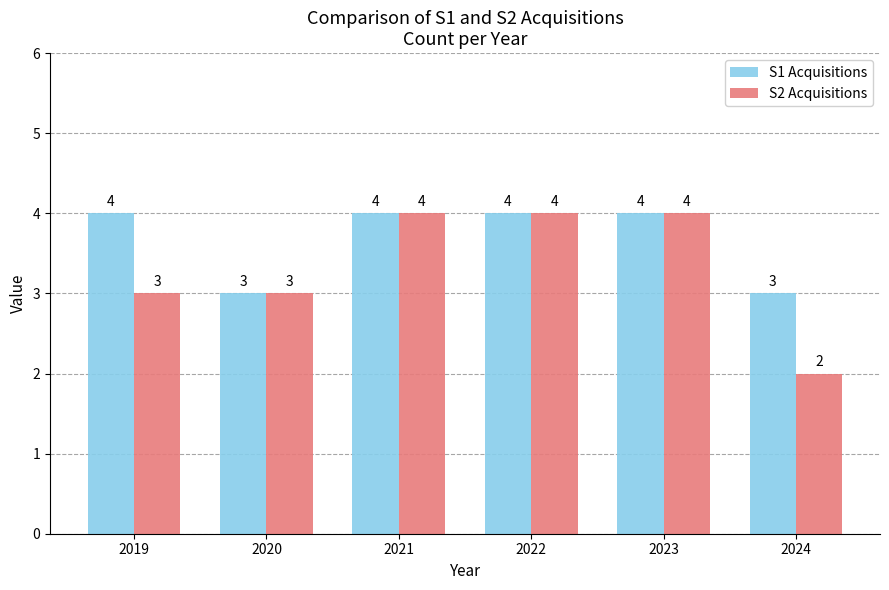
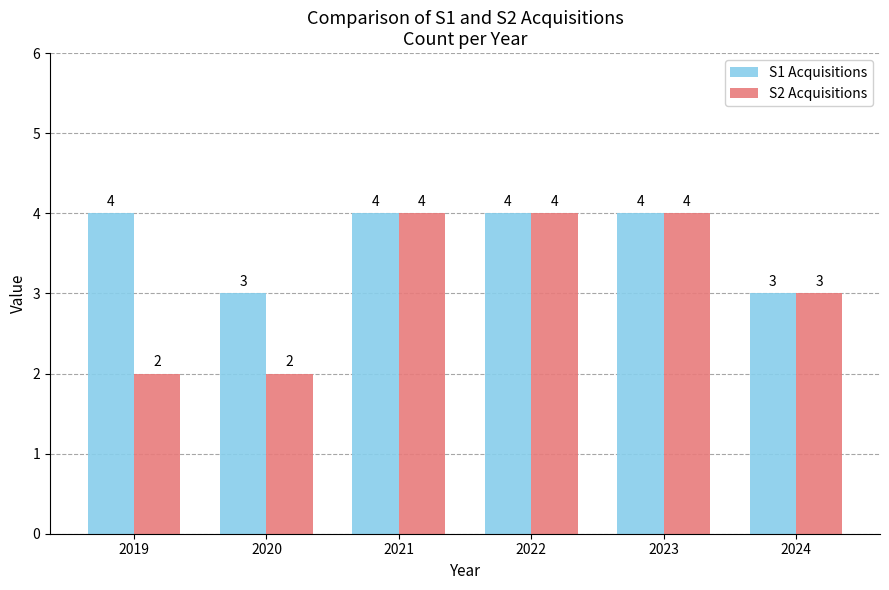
  {
    "S1 Acquisitions": {
      "2019": 4,
      "2020": 3,
      "2021": 4,
      "2022": 4,
      "2023": 4,
      "2024": 3
    },
    "S2 Acquisitions": {
-     "2019": 3,
-     "2020": 3,
+     "2019": 2,
+     "2020": 2,
      "2021": 4,
      "2022": 4,
      "2023": 4,
-     "2024": 2
+     "2024": 3
    }
  }
